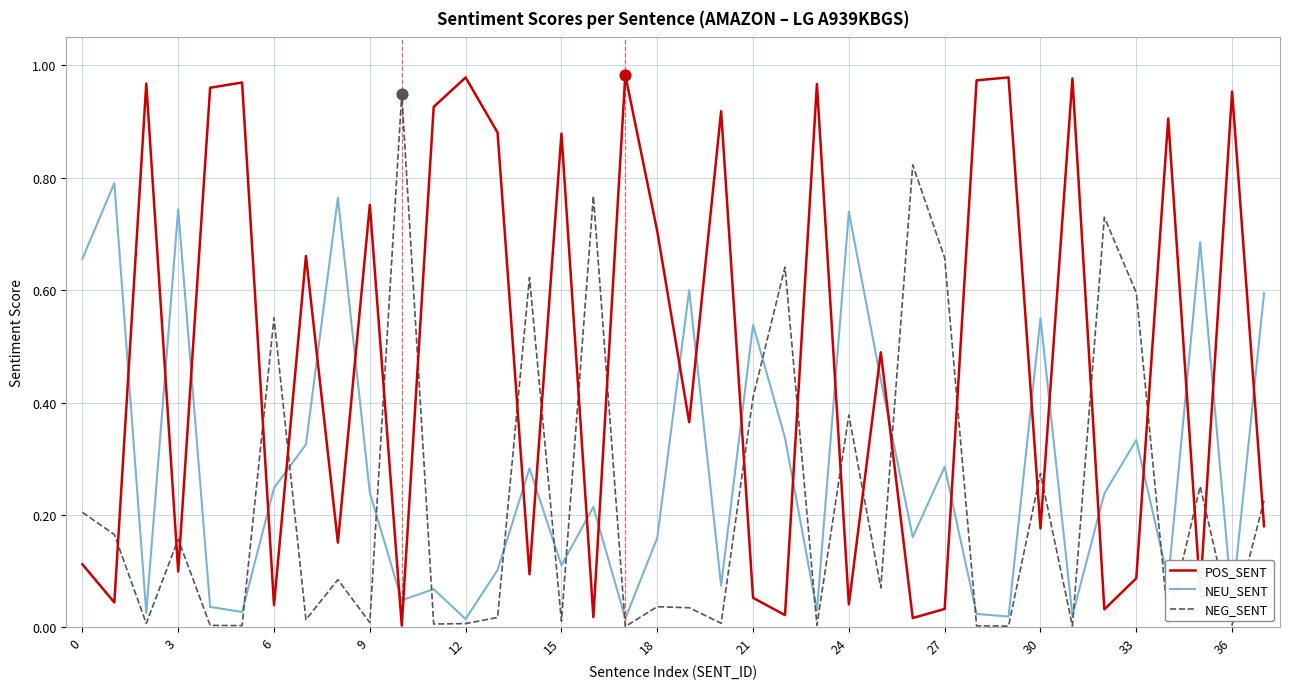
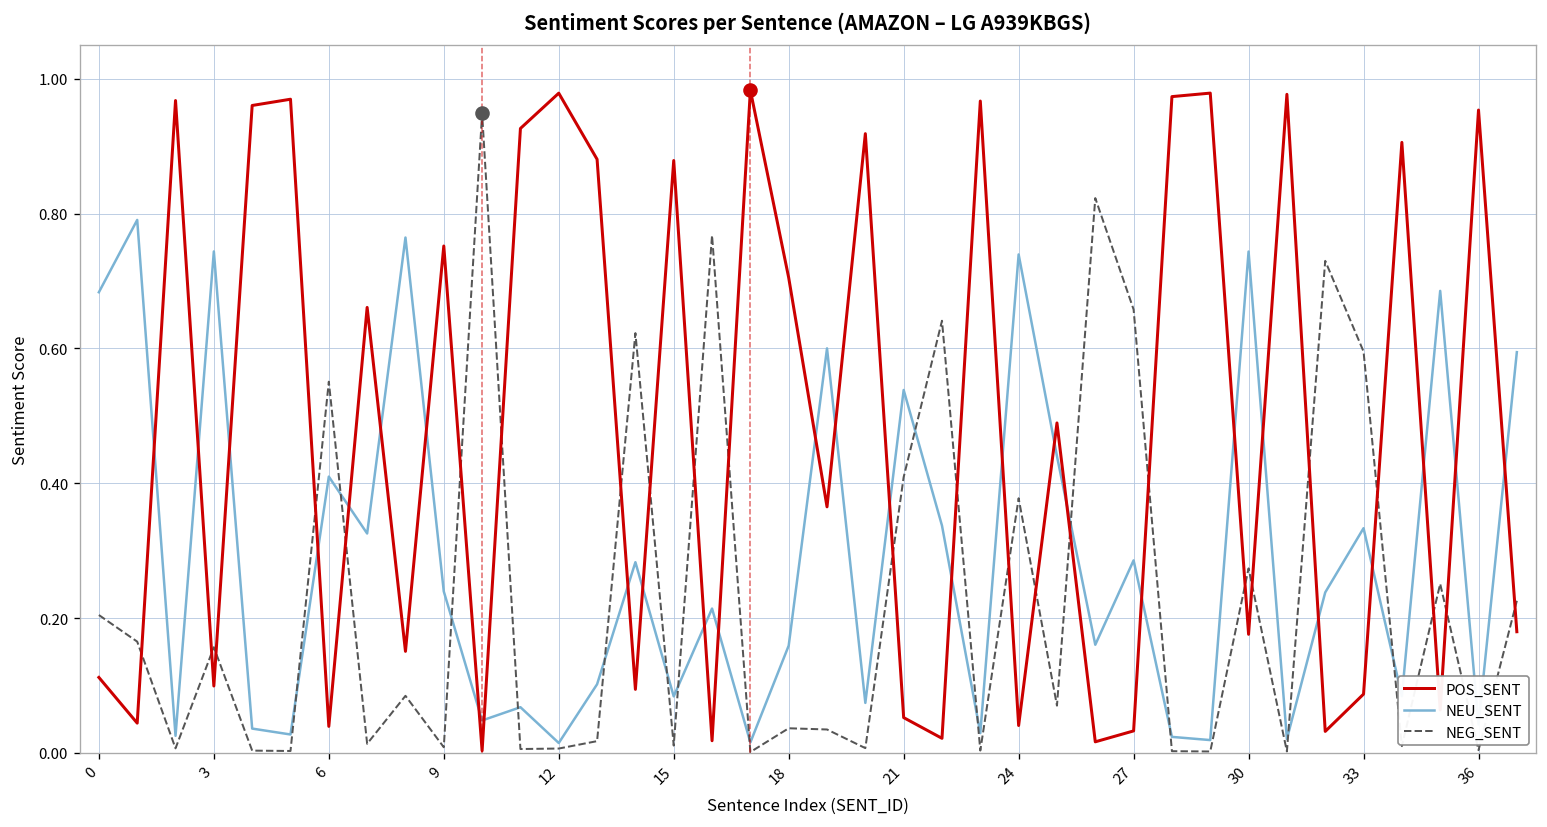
  {
    "NEU_SENT": {
-     "0": 0.66,
+     "0": 0.68,
      "3": 0.74,
-     "6": 0.25,
+     "6": 0.41,
      "9": 0.24,
      "12": 0.01,
-     "15": 0.11,
+     "15": 0.08,
      "18": 0.16,
      "21": 0.54,
      "24": 0.74,
      "27": 0.29,
-     "30": 0.55,
+     "30": 0.74,
      "33": 0.33
    }
  }
